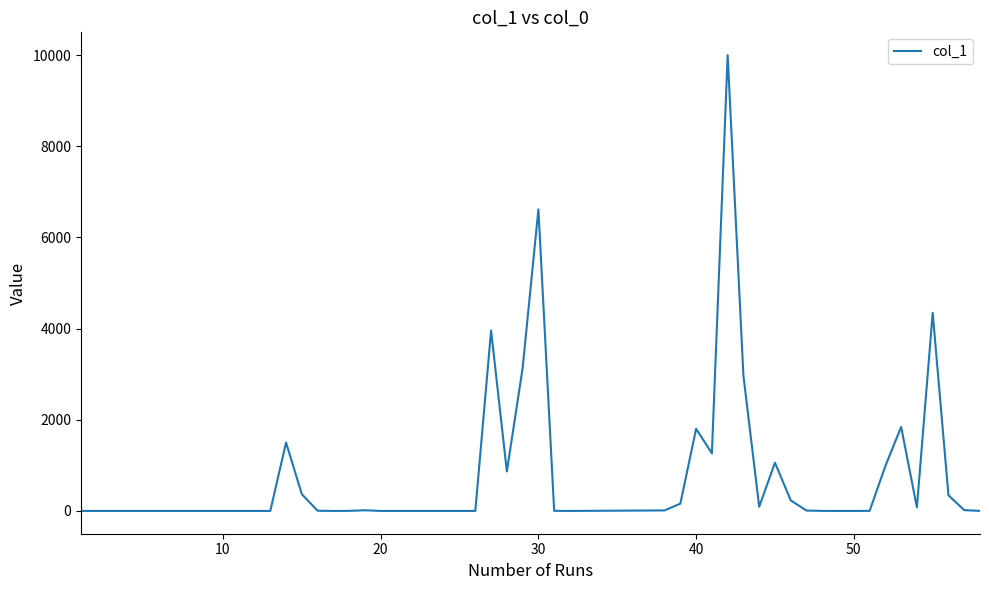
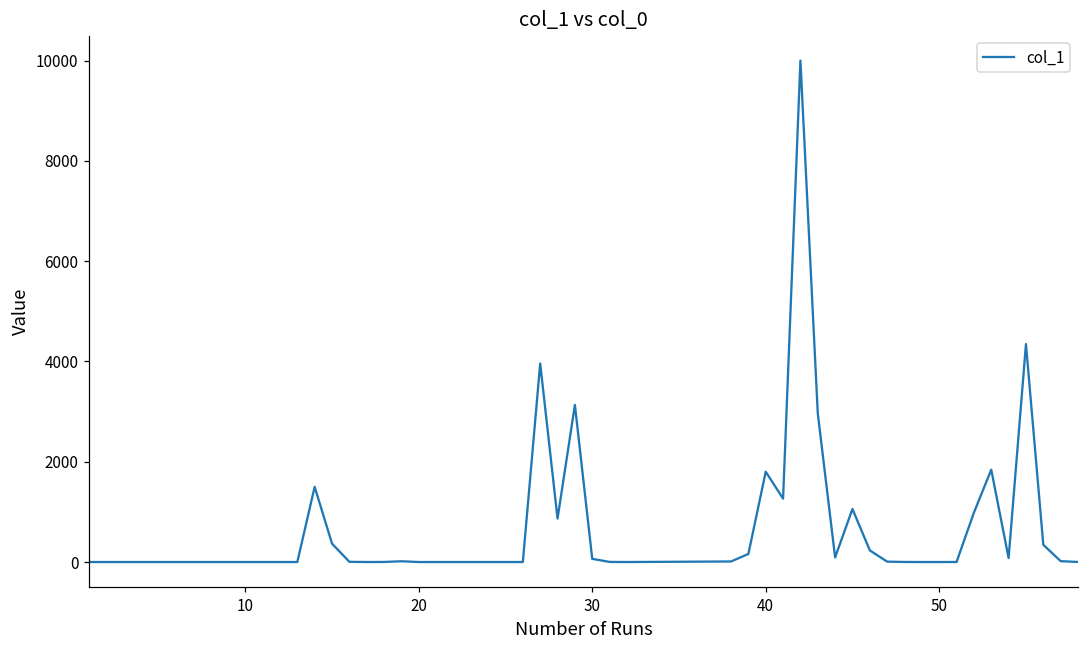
  {
    "20": 0,
-   "30": 6600,
+   "30": 100,
    "40": 1800,
    "50": 0
  }
